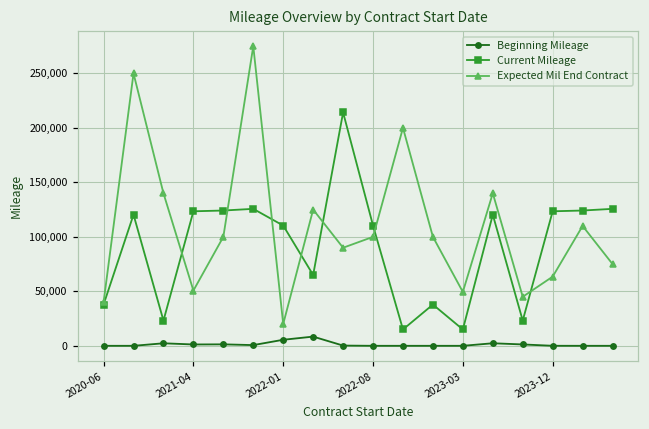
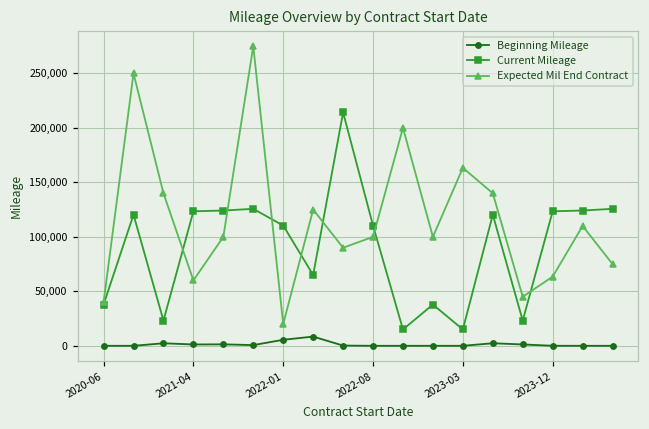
  {
    "Expected Mil End Contract": {
-     "2021-04": "50,000",
+     "2021-04": "60,000",
      "2022-01": "20,000",
      "2022-08": "100,000",
-     "2023-03": "50,000",
+     "2023-03": "160,000",
      "2023-12": "60,000"
    }
  }
